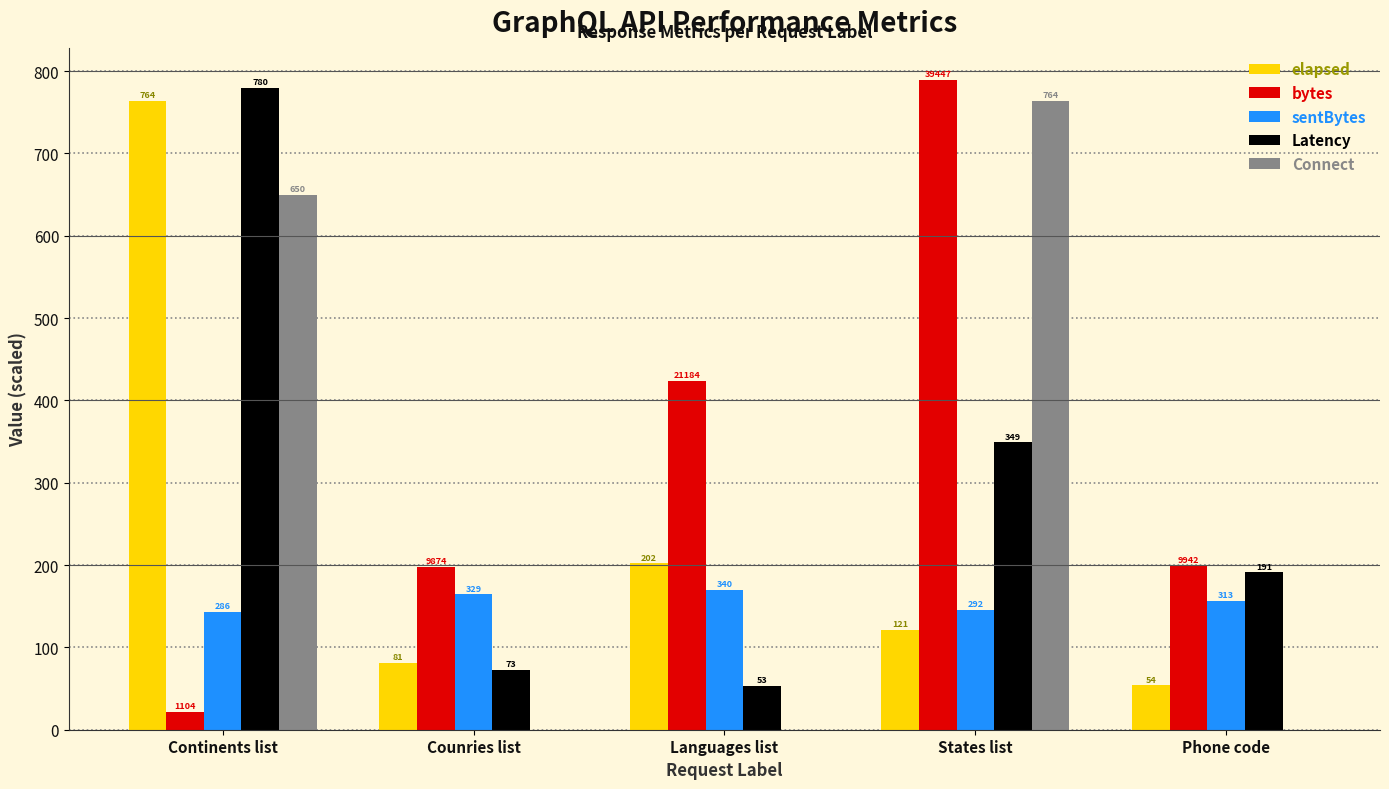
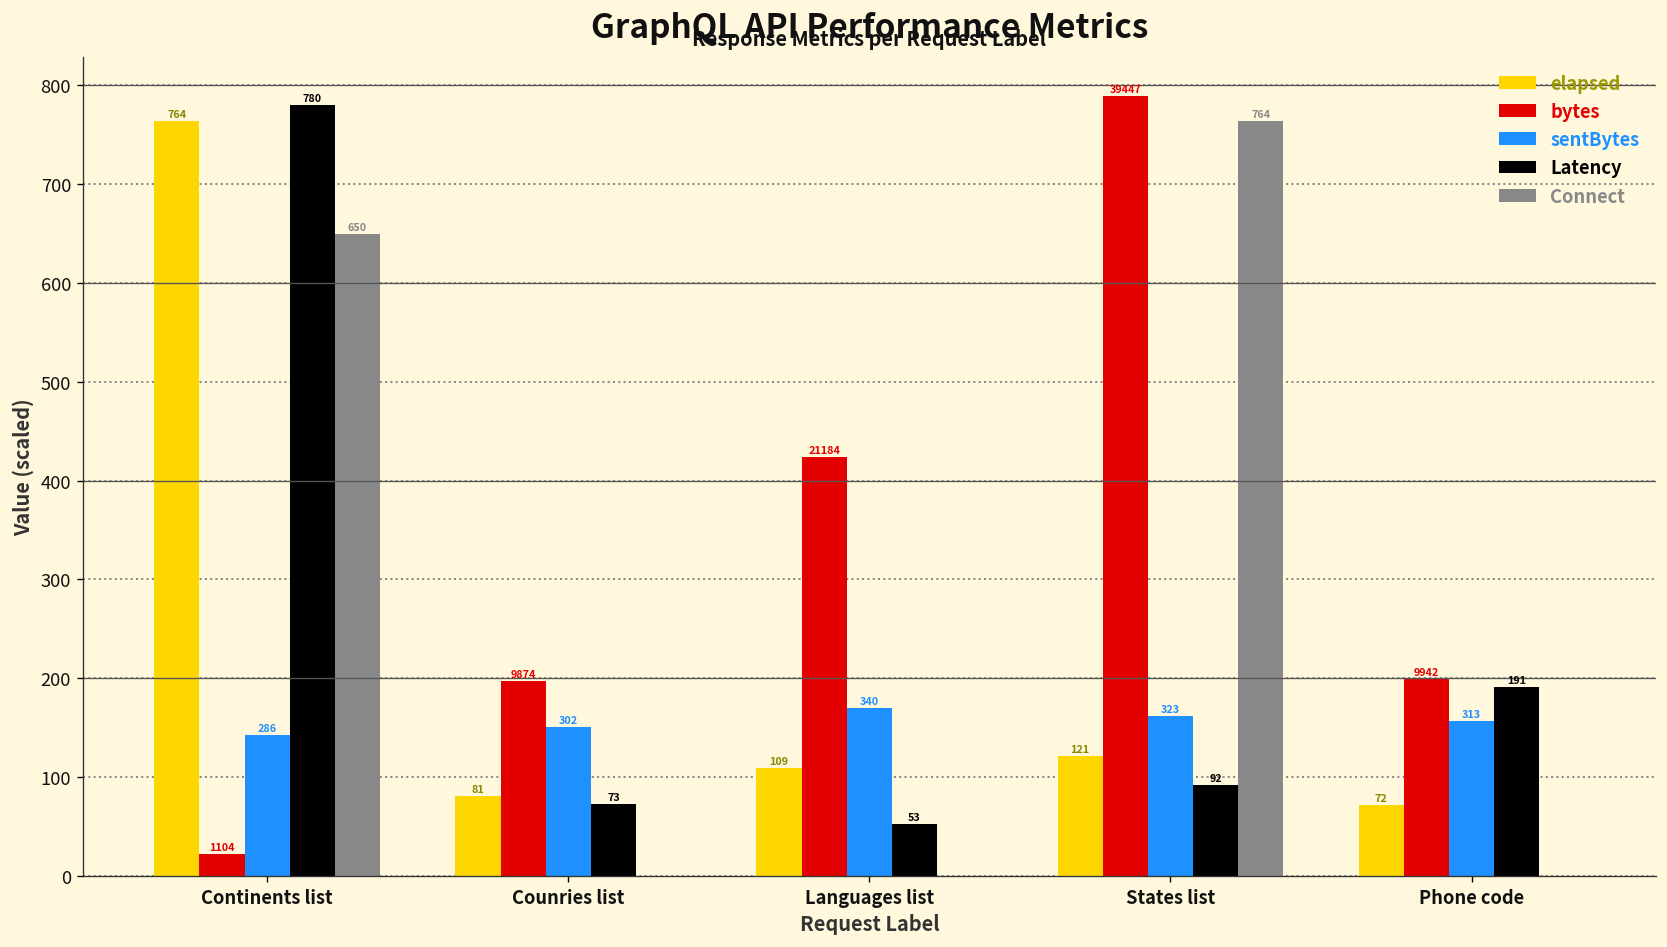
  {
    "elapsed": {
      "Continents list": 764,
      "Counries list": 81,
-     "Languages list": 202,
+     "Languages list": 109,
      "States list": 121,
-     "Phone code": 54
+     "Phone code": 72
    },
    "sentBytes": {
-     "Counries list": 329,
-     "States list": 292
+     "Counries list": 302,
+     "States list": 323
    },
    "Latency": {
      "Continents list": 780,
      "Counries list": 73,
      "Languages list": 53,
-     "States list": 349,
+     "States list": 92,
      "Phone code": 191
    },
    "Connect": {
      "Continents list": 650,
      "States list": 764
    }
  }
